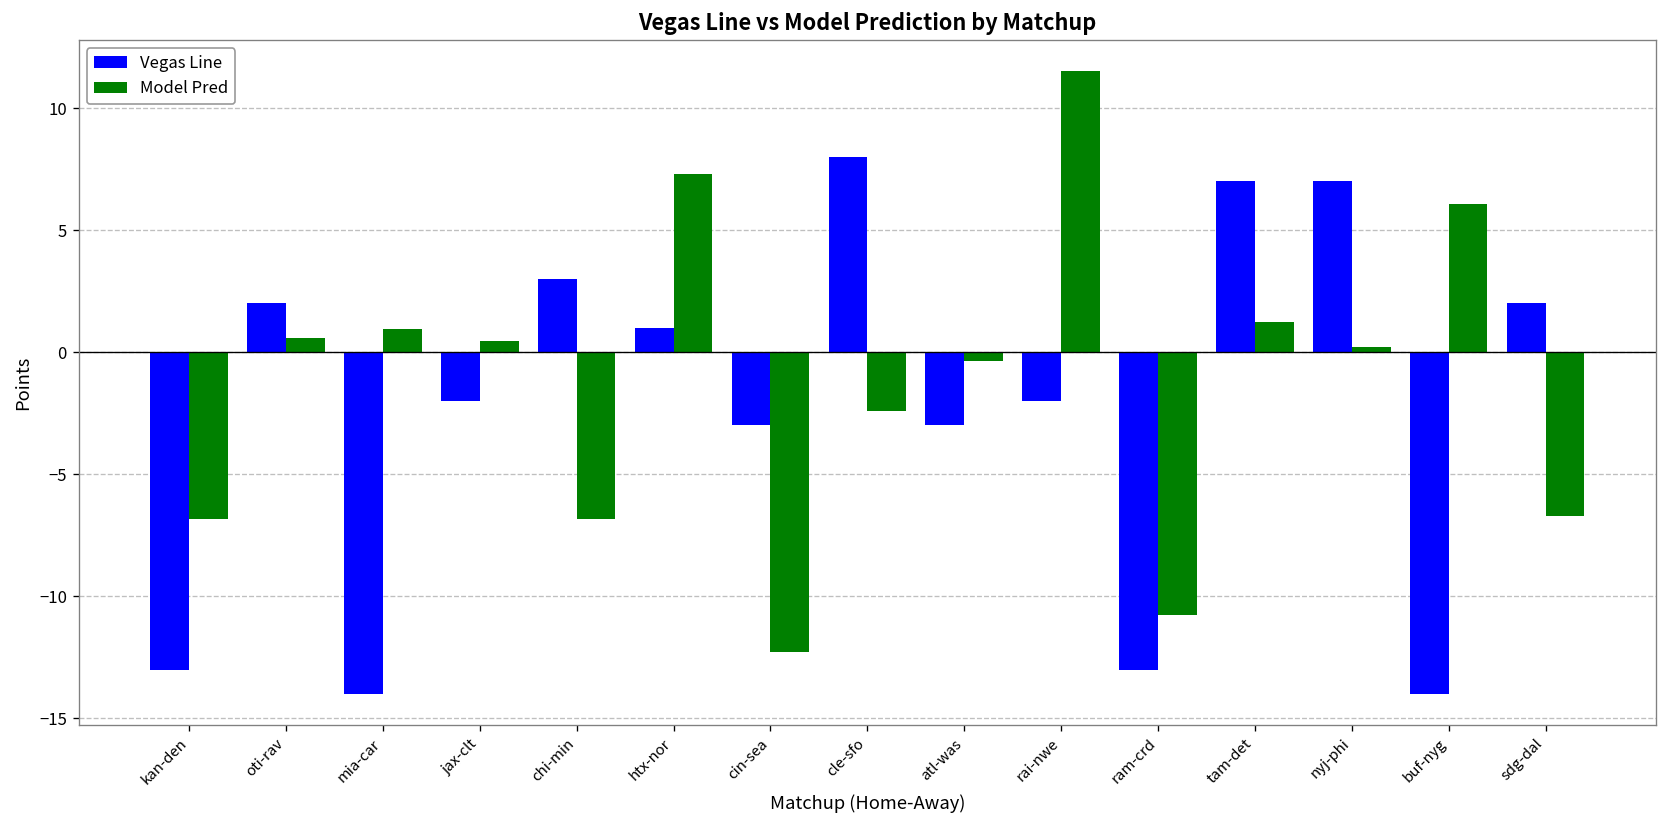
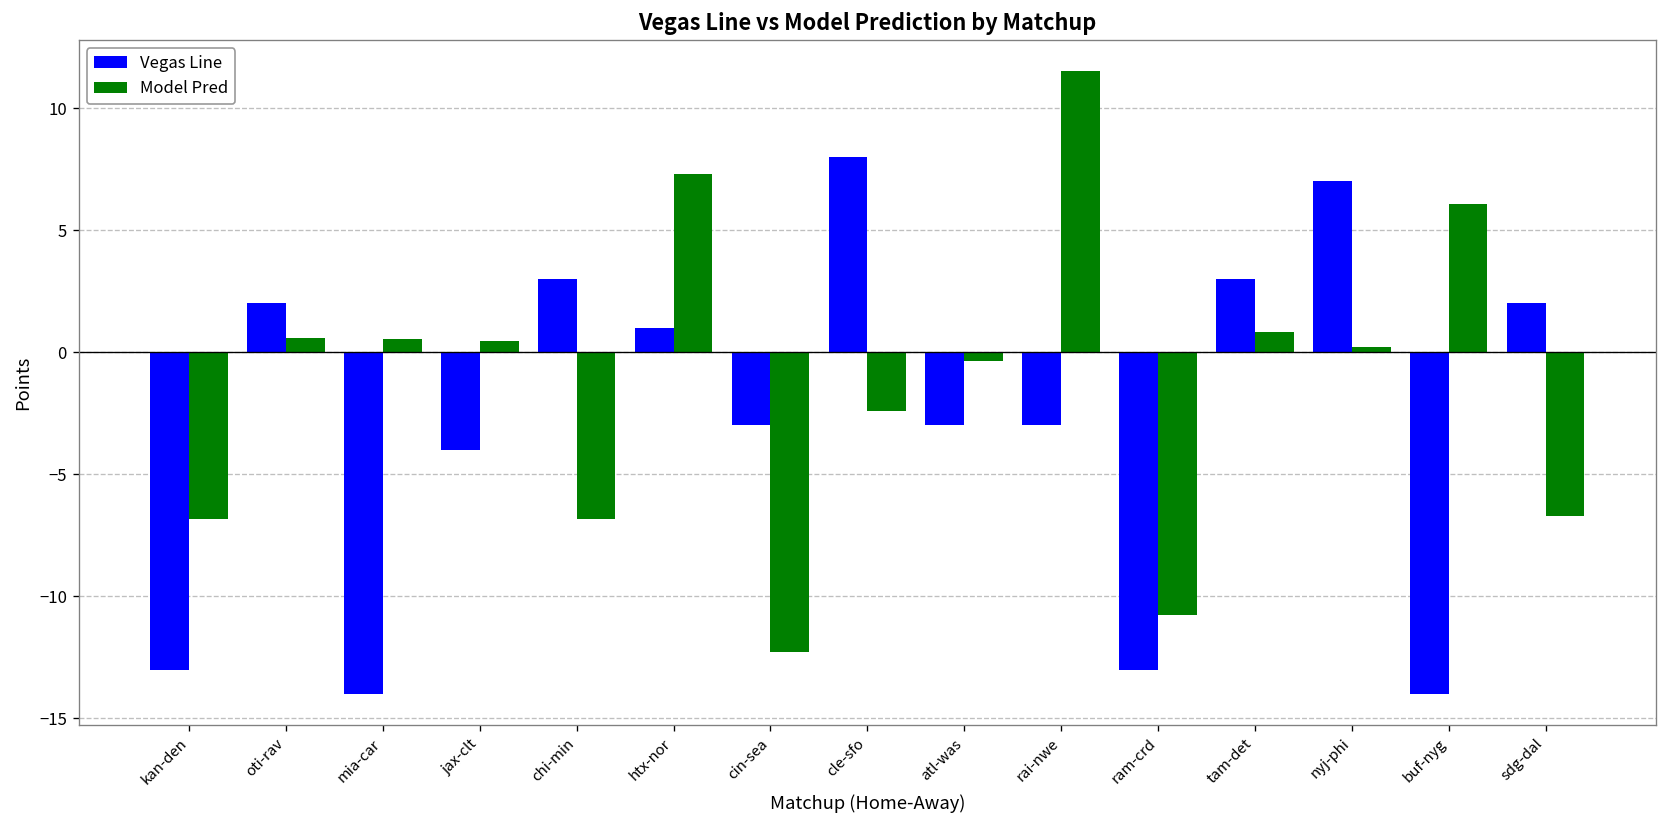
  {
    "Vegas Line": {
      "kan-den": -13,
      "oti-rav": 2,
      "mia-car": -14,
-     "jax-clt": -2,
+     "jax-clt": -4,
      "chi-min": 3,
      "htx-nor": 1,
      "cin-sea": -3,
      "cle-sfo": 8,
      "atl-was": -3,
-     "rai-nwe": -2,
+     "rai-nwe": -3,
      "ram-crd": -13,
-     "tam-det": 7,
+     "tam-det": 3,
      "nyj-phi": 7,
      "buf-nyg": -14,
      "sdg-dal": 2
    },
    "Model Pred": {
      "kan-den": -6.8,
      "oti-rav": 0.6,
-     "mia-car": 1.0,
+     "mia-car": 0.5,
      "jax-clt": 0.5,
      "chi-min": -6.8,
      "htx-nor": 7.3,
      "cin-sea": -12.3,
      "cle-sfo": -2.4,
      "atl-was": -0.4,
      "rai-nwe": 11.5,
      "ram-crd": -10.8,
-     "tam-det": 1.3,
+     "tam-det": 0.8,
      "nyj-phi": 0.2,
      "buf-nyg": 6.1,
      "sdg-dal": -6.7
    }
  }
